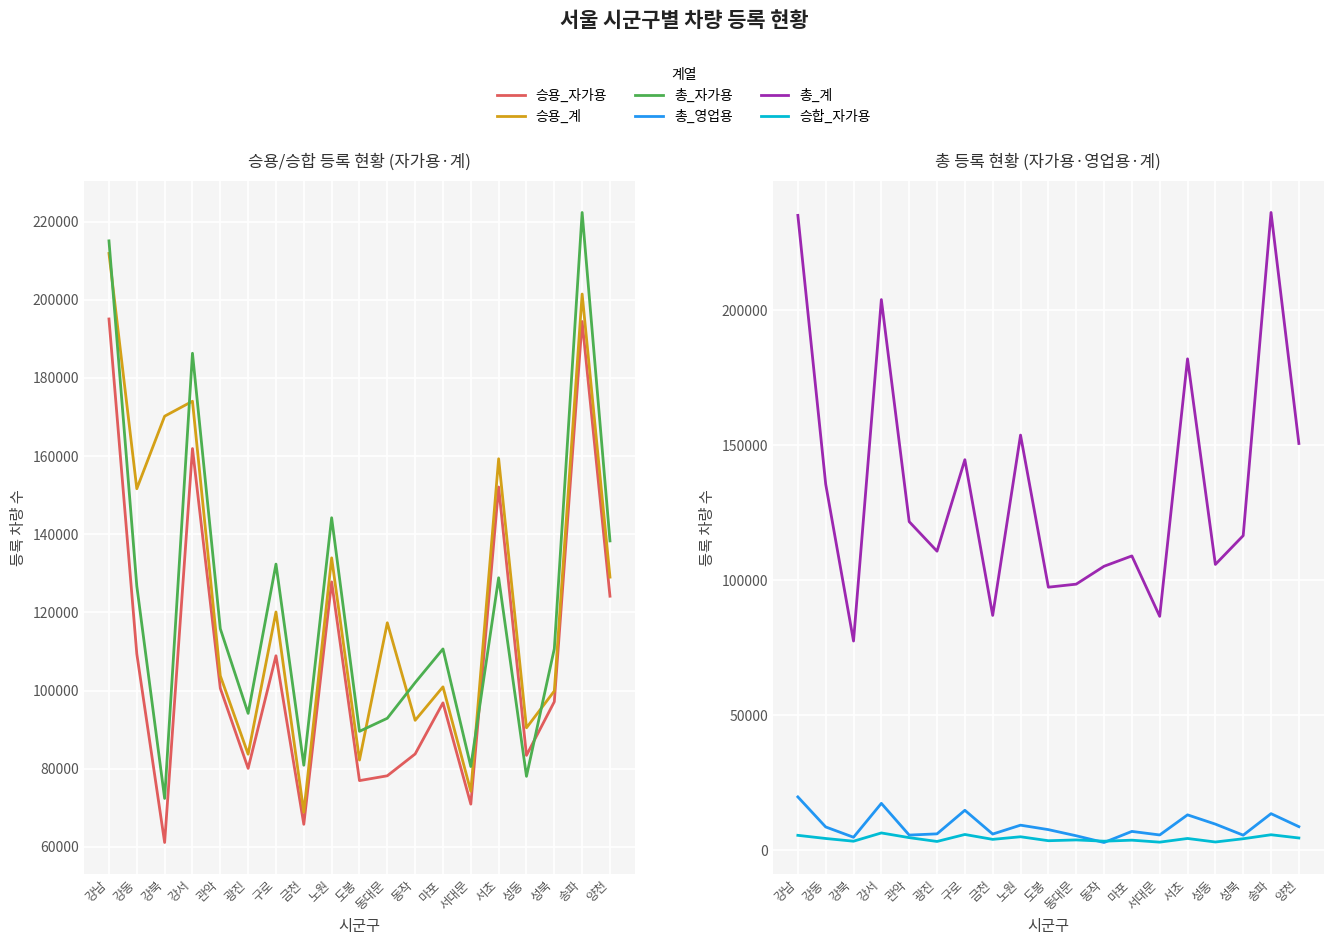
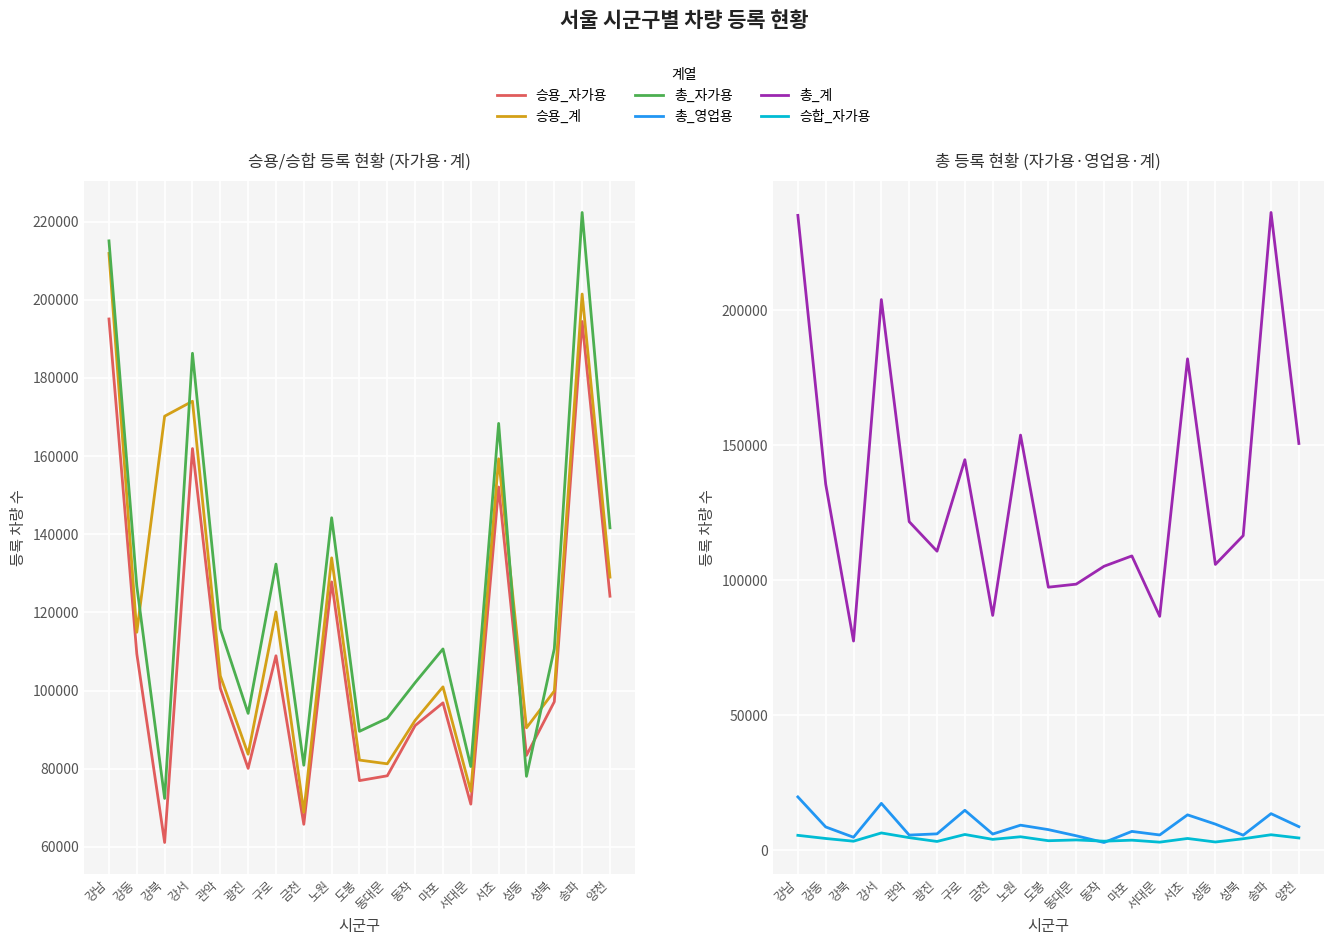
  {
    "승용/승합 등록 현황 (자가용·계)": {
      "승용_자가용": {
        "강남": 195000,
        "강동": 109000,
        "강북": 61000,
        "강서": 162000,
        "관악": 101000,
        "광진": 80000,
        "구로": 109000,
        "금천": 66000,
        "노원": 128000,
        "도봉": 77000,
        "동대문": 78000,
-       "동작": 84000,
+       "동작": 91000,
        "마포": 97000,
        "서대문": 71000,
        "서초": 152000,
        "성동": 83000,
        "성북": 97000,
        "송파": 194000,
        "양천": 124000
      },
      "승용_계": {
        "강남": 212000,
-       "강동": 152000,
+       "강동": 115000,
        "강북": 170000,
        "강서": 174000,
        "관악": 104000,
        "광진": 84000,
        "구로": 120000,
        "금천": 69000,
        "노원": 134000,
        "도봉": 82000,
-       "동대문": 117000,
+       "동대문": 81000,
        "동작": 92000,
        "마포": 101000,
        "서대문": 74000,
        "서초": 159000,
        "성동": 90000,
        "성북": 100000,
        "송파": 201000,
        "양천": 129000
      },
      "총_자가용": {
        "강남": 215000,
        "강동": 127000,
        "강북": 72000,
        "강서": 186000,
        "관악": 116000,
        "광진": 94000,
        "구로": 132000,
        "금천": 81000,
        "노원": 144000,
        "도봉": 90000,
        "동대문": 93000,
        "동작": 102000,
        "마포": 111000,
        "서대문": 81000,
-       "서초": 129000,
+       "서초": 168000,
        "성동": 78000,
        "성북": 111000,
        "송파": 222000,
-       "양천": 138000
+       "양천": 142000
      }
    },
    "총 등록 현황 (자가용·영업용·계)": {
      "총_계": {
        "강남": 235000,
        "강동": 136000,
        "강북": 77000,
        "강서": 204000,
        "관악": 122000,
        "광진": 111000,
        "구로": 145000,
        "금천": 87000,
        "노원": 154000,
        "도봉": 97000,
        "동대문": 99000,
        "동작": 105000,
        "마포": 109000,
        "서대문": 87000,
        "서초": 182000,
        "성동": 106000,
        "성북": 116000,
        "송파": 236000,
        "양천": 151000
      }
    }
  }
